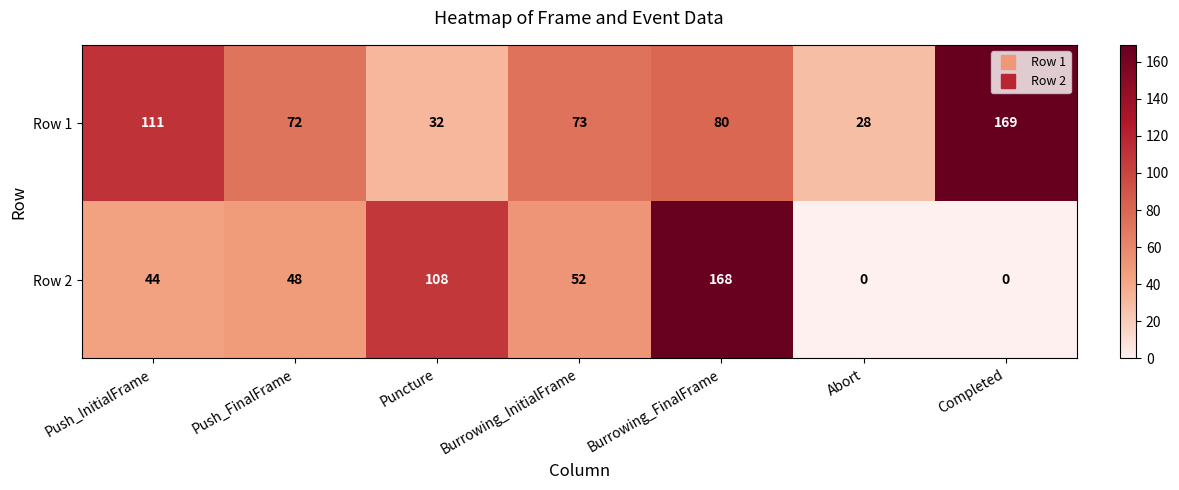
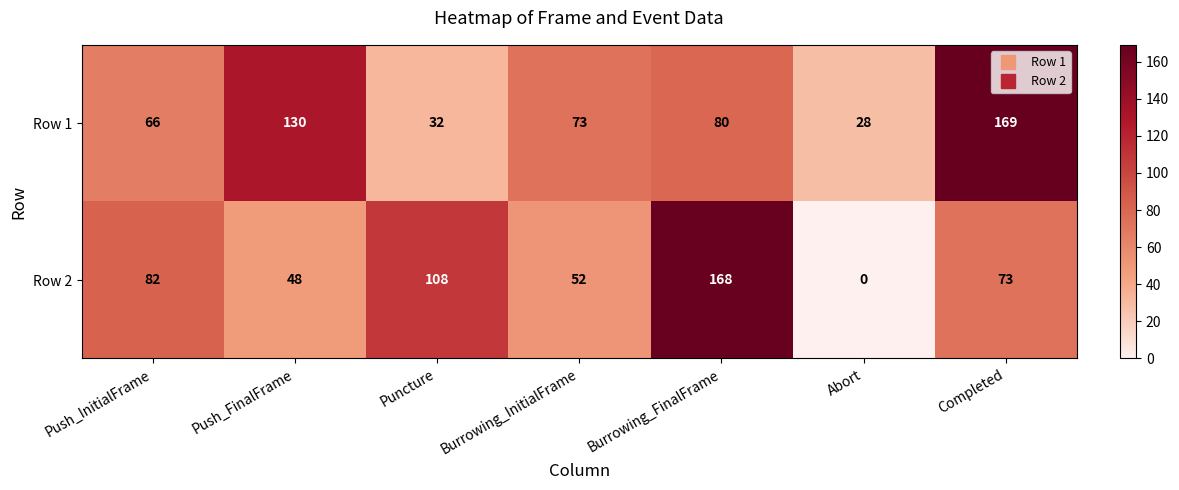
  {
    "Row 1": {
-     "Push_InitialFrame": 111,
-     "Push_FinalFrame": 72,
+     "Push_InitialFrame": 66,
+     "Push_FinalFrame": 130,
      "Puncture": 32,
      "Burrowing_InitialFrame": 73,
      "Burrowing_FinalFrame": 80,
      "Abort": 28,
      "Completed": 169
    },
    "Row 2": {
-     "Push_InitialFrame": 44,
+     "Push_InitialFrame": 82,
      "Push_FinalFrame": 48,
      "Puncture": 108,
      "Burrowing_InitialFrame": 52,
      "Burrowing_FinalFrame": 168,
      "Abort": 0,
-     "Completed": 0
+     "Completed": 73
    }
  }
